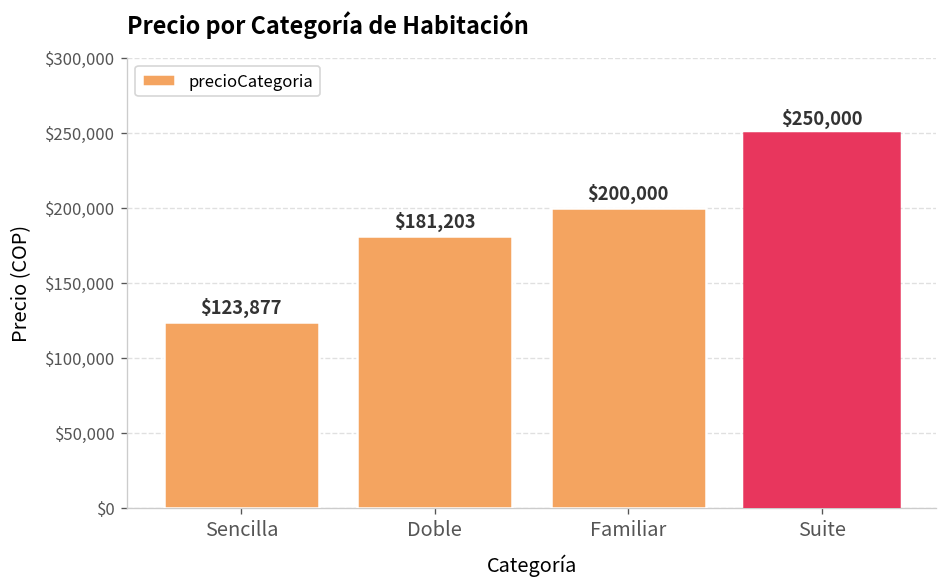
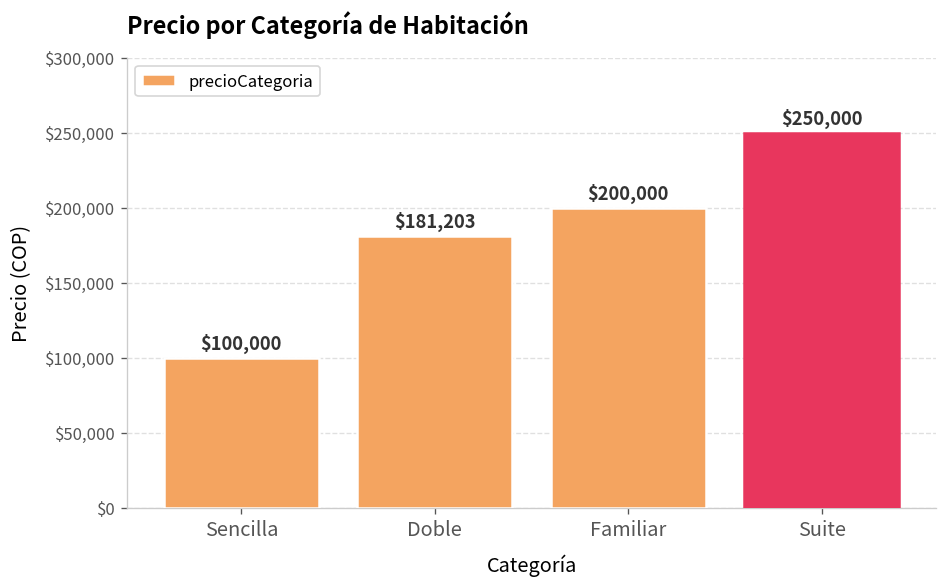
  {
-   "Sencilla": "$123,877",
+   "Sencilla": "$100,000",
    "Doble": "$181,203",
    "Familiar": "$200,000",
    "Suite": "$250,000"
  }
